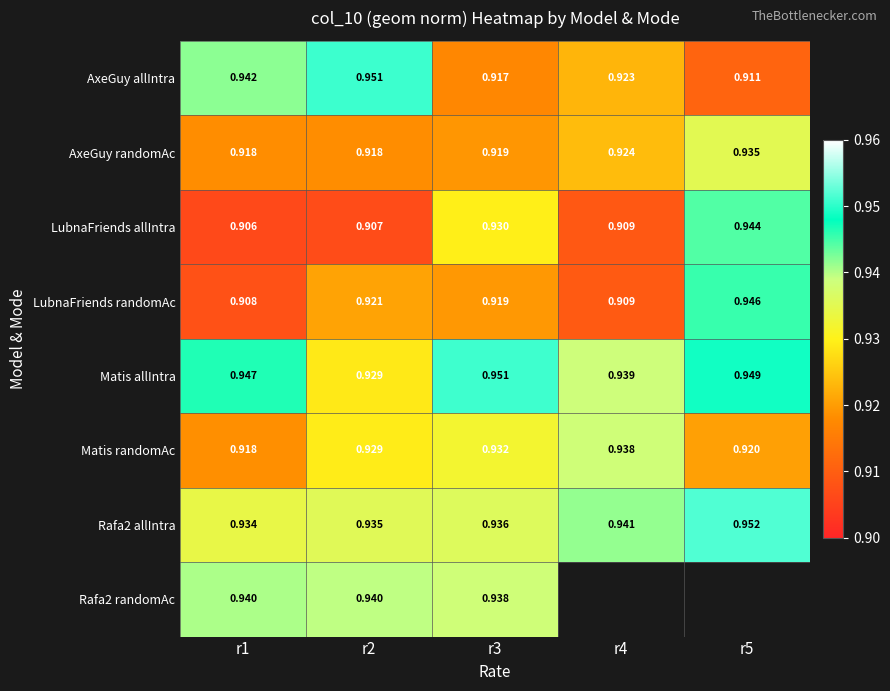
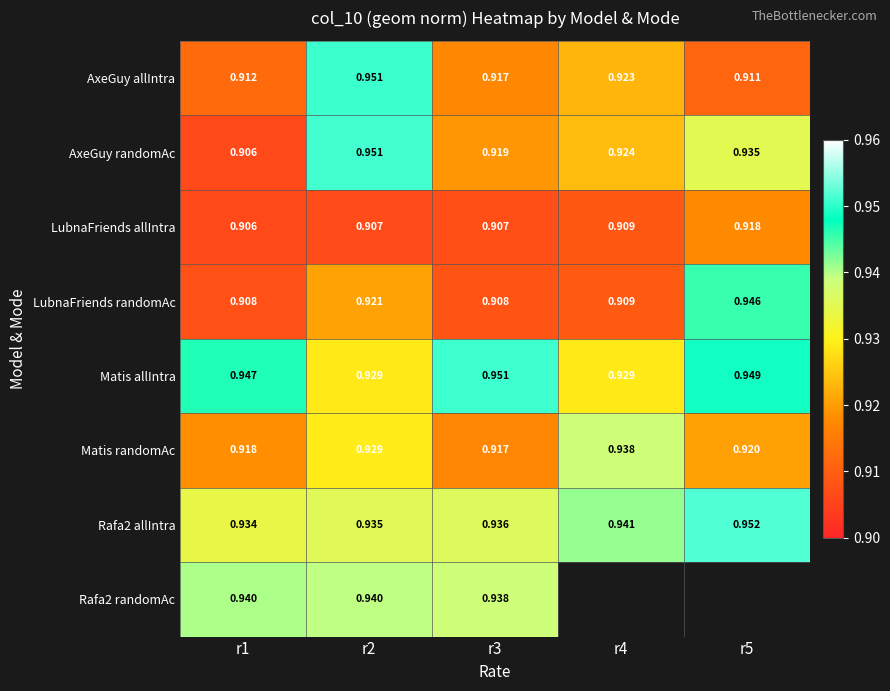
  {
    "AxeGuy allIntra": {
-     "r1": 0.942,
+     "r1": 0.912,
      "r2": 0.951,
      "r3": 0.917,
      "r4": 0.923,
      "r5": 0.911
    },
    "AxeGuy randomAc": {
-     "r1": 0.918,
-     "r2": 0.918,
+     "r1": 0.906,
+     "r2": 0.951,
      "r3": 0.919,
      "r4": 0.924,
      "r5": 0.935
    },
    "LubnaFriends allIntra": {
      "r1": 0.906,
      "r2": 0.907,
-     "r3": 0.930,
+     "r3": 0.907,
      "r4": 0.909,
-     "r5": 0.944
+     "r5": 0.918
    },
    "LubnaFriends randomAc": {
      "r1": 0.908,
      "r2": 0.921,
-     "r3": 0.919,
+     "r3": 0.908,
      "r4": 0.909,
      "r5": 0.946
    },
    "Matis allIntra": {
      "r1": 0.947,
      "r2": 0.929,
      "r3": 0.951,
-     "r4": 0.939,
+     "r4": 0.929,
      "r5": 0.949
    },
    "Matis randomAc": {
      "r1": 0.918,
      "r2": 0.929,
-     "r3": 0.932,
+     "r3": 0.917,
      "r4": 0.938,
      "r5": 0.920
    },
    "Rafa2 allIntra": {
      "r1": 0.934,
      "r2": 0.935,
      "r3": 0.936,
      "r4": 0.941,
      "r5": 0.952
    },
    "Rafa2 randomAc": {
      "r1": 0.940,
      "r2": 0.940,
      "r3": 0.938
    }
  }
